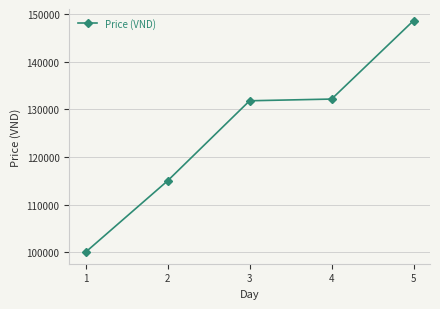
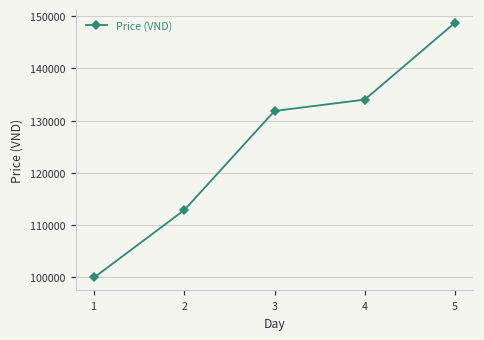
  {
    "1": 100000,
-   "2": 115000,
+   "2": 113000,
    "3": 132000,
-   "4": 132000,
+   "4": 134000,
    "5": 149000
  }
